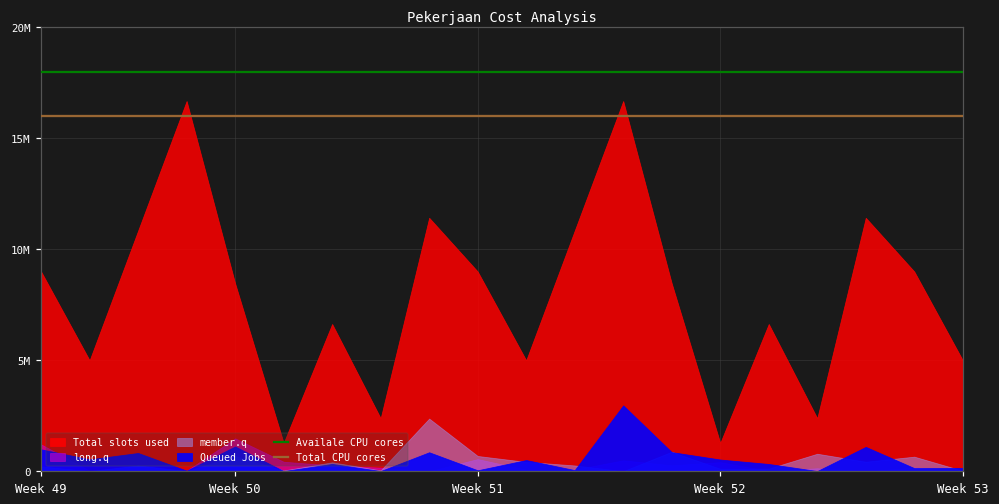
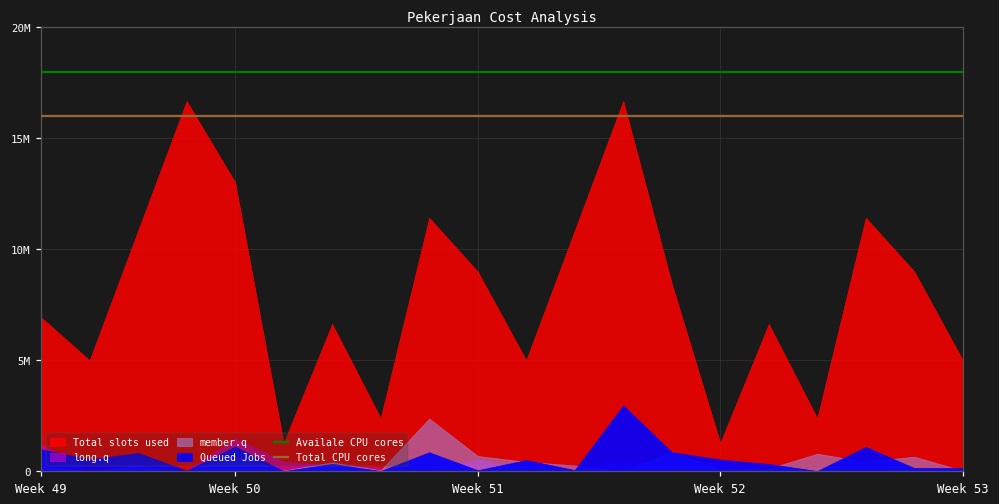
  {
    "Total slots used": {
-     "Week 49": 9000000,
-     "Week 50": 8500000,
+     "Week 49": 6900000,
+     "Week 50": 13000000,
      "Week 51": 9000000,
      "Week 52": 1300000,
      "Week 53": 5000000
    },
    "long.q": {
      "Week 49": 1200000,
      "Week 51": 600000
    },
    "member.q": {
      "Week 49": 200000,
      "Week 51": 700000
    },
    "Queued Jobs": {
      "Week 49": 1000000,
      "Week 53": 200000
    }
  }
